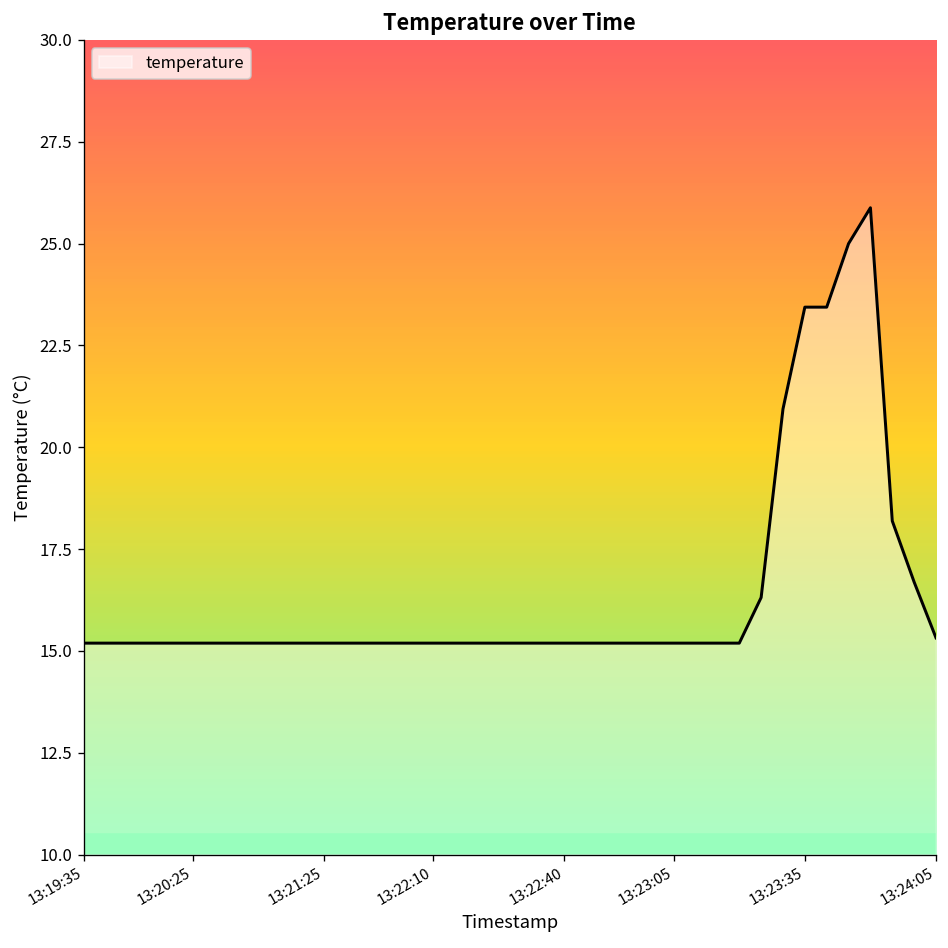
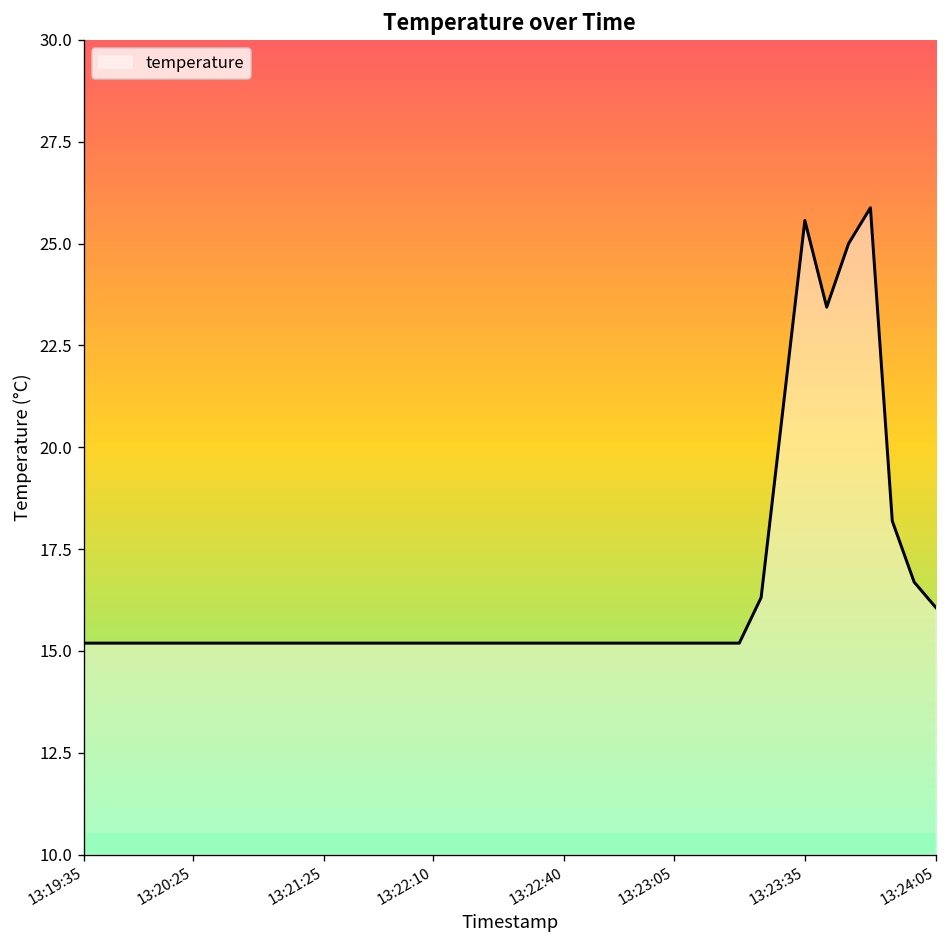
  {
    "13:19:35": 15.2,
    "13:20:25": 15.2,
    "13:21:25": 15.2,
    "13:22:10": 15.2,
    "13:22:40": 15.2,
    "13:23:05": 15.2,
-   "13:23:35": 23.4,
-   "13:24:05": 15.3
+   "13:23:35": 25.6,
+   "13:24:05": 16.1
  }
